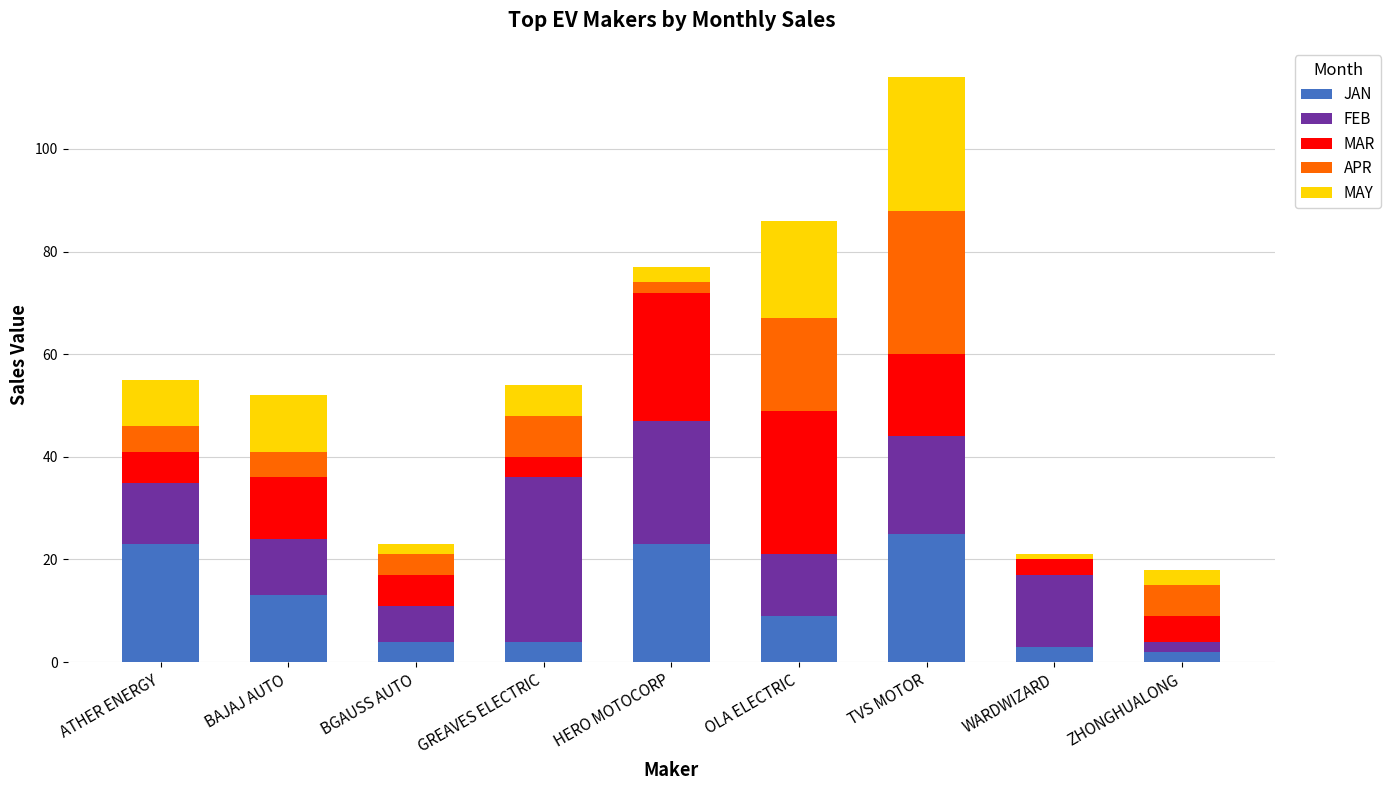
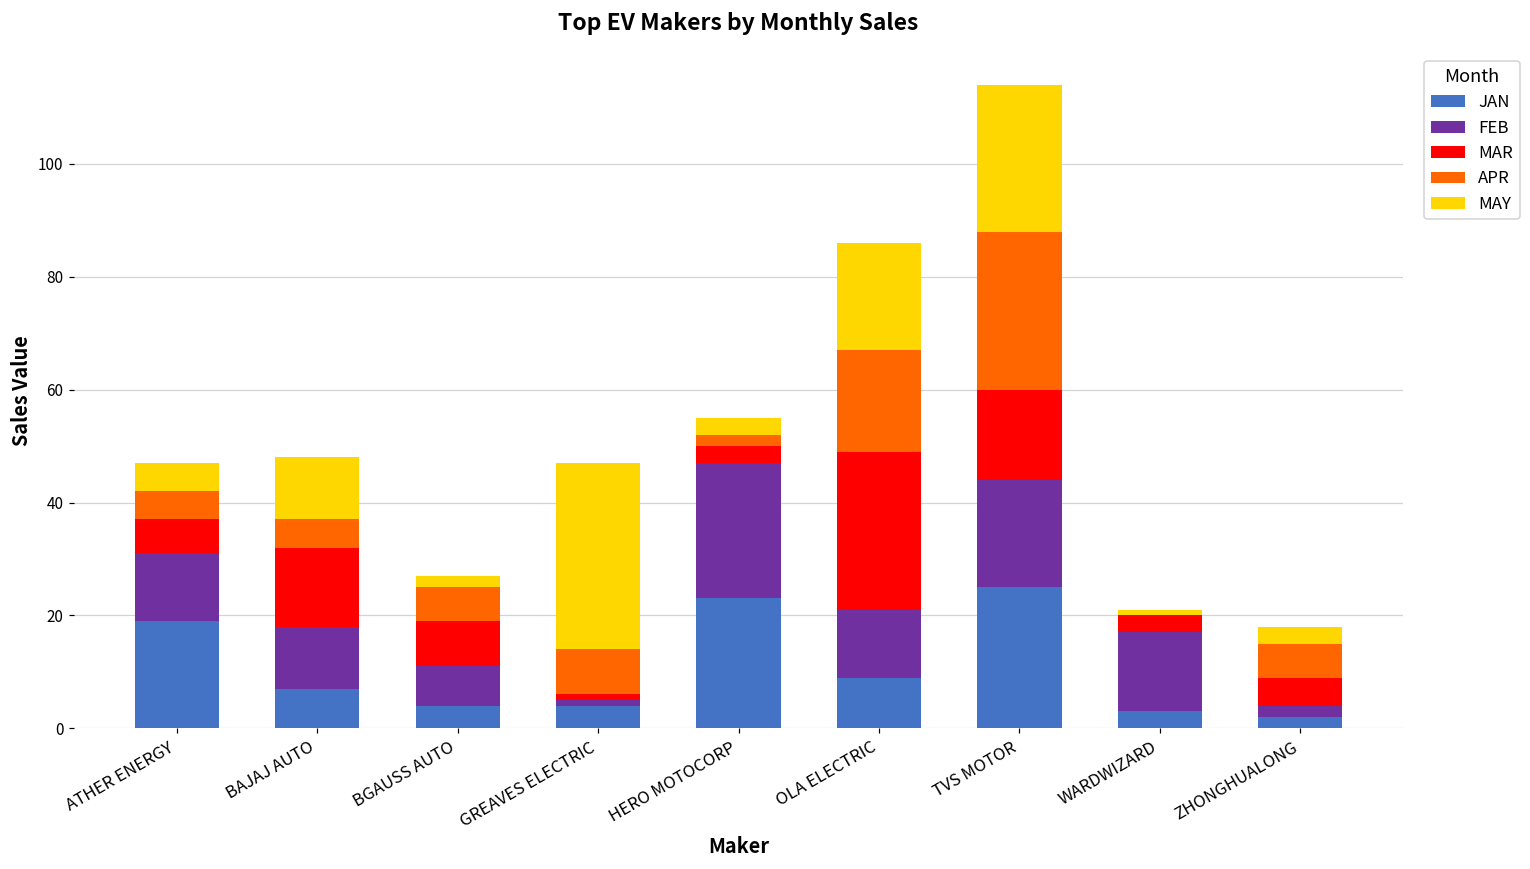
  {
    "JAN": {
-     "ATHER ENERGY": 23,
-     "BAJAJ AUTO": 13,
+     "ATHER ENERGY": 19,
+     "BAJAJ AUTO": 7,
      "BGAUSS AUTO": 4,
      "GREAVES ELECTRIC": 4,
      "HERO MOTOCORP": 23,
      "OLA ELECTRIC": 9,
      "TVS MOTOR": 25,
      "WARDWIZARD": 3,
      "ZHONGHUALONG": 2
    },
    "FEB": {
      "ATHER ENERGY": 12,
      "BAJAJ AUTO": 11,
      "BGAUSS AUTO": 7,
-     "GREAVES ELECTRIC": 32,
+     "GREAVES ELECTRIC": 1,
      "HERO MOTOCORP": 24,
      "OLA ELECTRIC": 12,
      "TVS MOTOR": 19,
      "WARDWIZARD": 14,
      "ZHONGHUALONG": 2
    },
    "MAR": {
      "ATHER ENERGY": 6,
-     "BAJAJ AUTO": 12,
-     "BGAUSS AUTO": 6,
-     "GREAVES ELECTRIC": 4,
-     "HERO MOTOCORP": 25,
+     "BAJAJ AUTO": 14,
+     "BGAUSS AUTO": 8,
+     "GREAVES ELECTRIC": 1,
+     "HERO MOTOCORP": 3,
      "OLA ELECTRIC": 28,
      "TVS MOTOR": 16,
      "WARDWIZARD": 3,
      "ZHONGHUALONG": 5
    },
    "APR": {
      "ATHER ENERGY": 5,
      "BAJAJ AUTO": 5,
-     "BGAUSS AUTO": 4,
+     "BGAUSS AUTO": 6,
      "GREAVES ELECTRIC": 8,
      "HERO MOTOCORP": 2,
      "OLA ELECTRIC": 18,
      "TVS MOTOR": 28,
      "WARDWIZARD": 0,
      "ZHONGHUALONG": 6
    },
    "MAY": {
-     "ATHER ENERGY": 9,
+     "ATHER ENERGY": 5,
      "BAJAJ AUTO": 11,
      "BGAUSS AUTO": 2,
-     "GREAVES ELECTRIC": 6,
+     "GREAVES ELECTRIC": 33,
      "HERO MOTOCORP": 3,
      "OLA ELECTRIC": 19,
      "TVS MOTOR": 26,
      "WARDWIZARD": 1,
      "ZHONGHUALONG": 3
    }
  }
